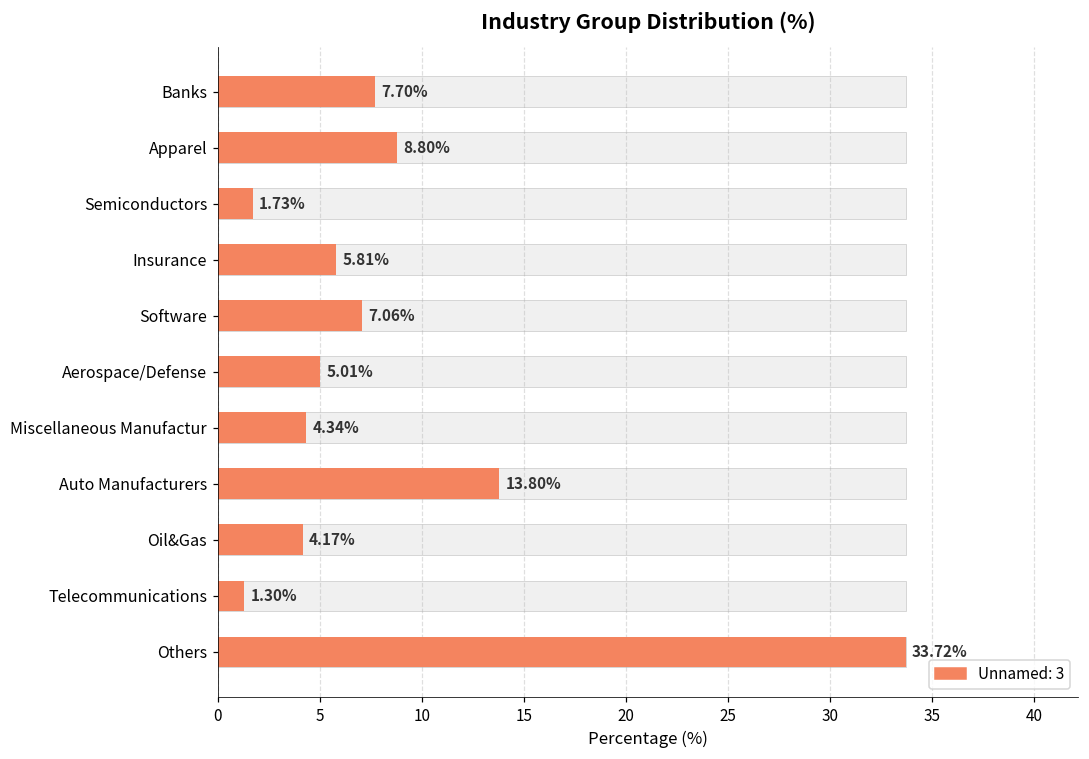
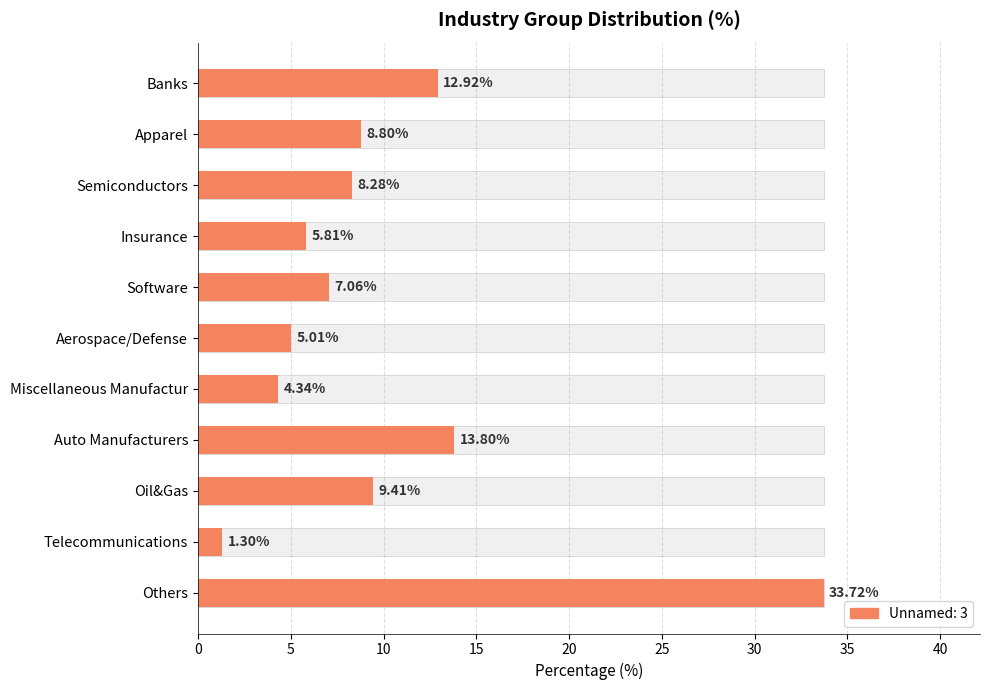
  {
    "Unnamed: 3": {
-     "Banks": "7.70%",
-     "Semiconductors": "1.73%",
-     "Oil&Gas": "4.17%",
+     "Banks": "12.92%",
+     "Semiconductors": "8.28%",
+     "Oil&Gas": "9.41%",
      "Others": "33.72%"
    }
  }
